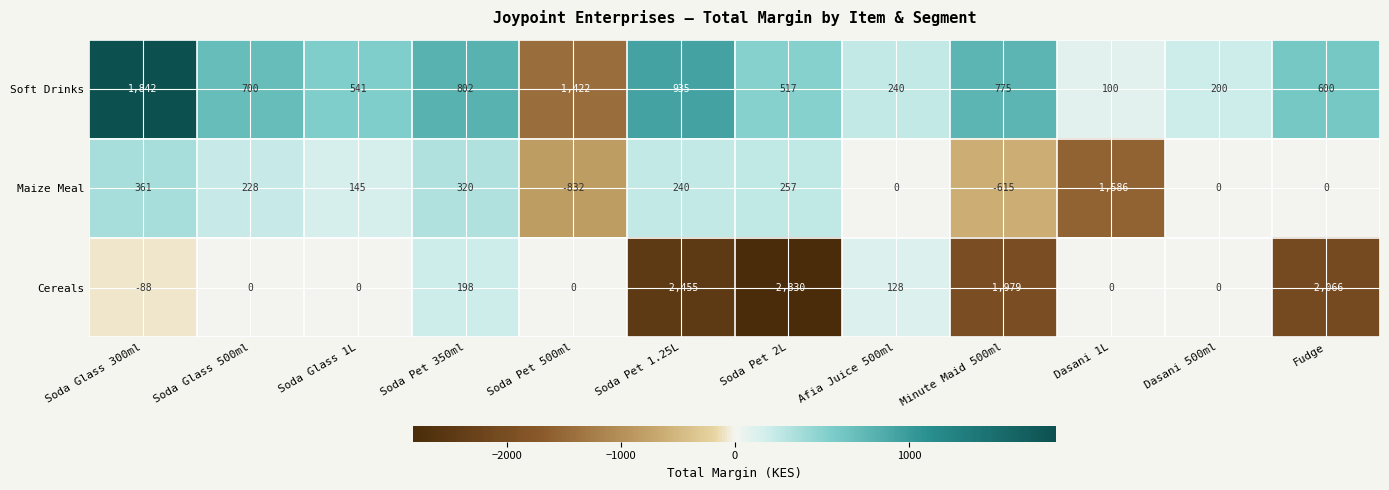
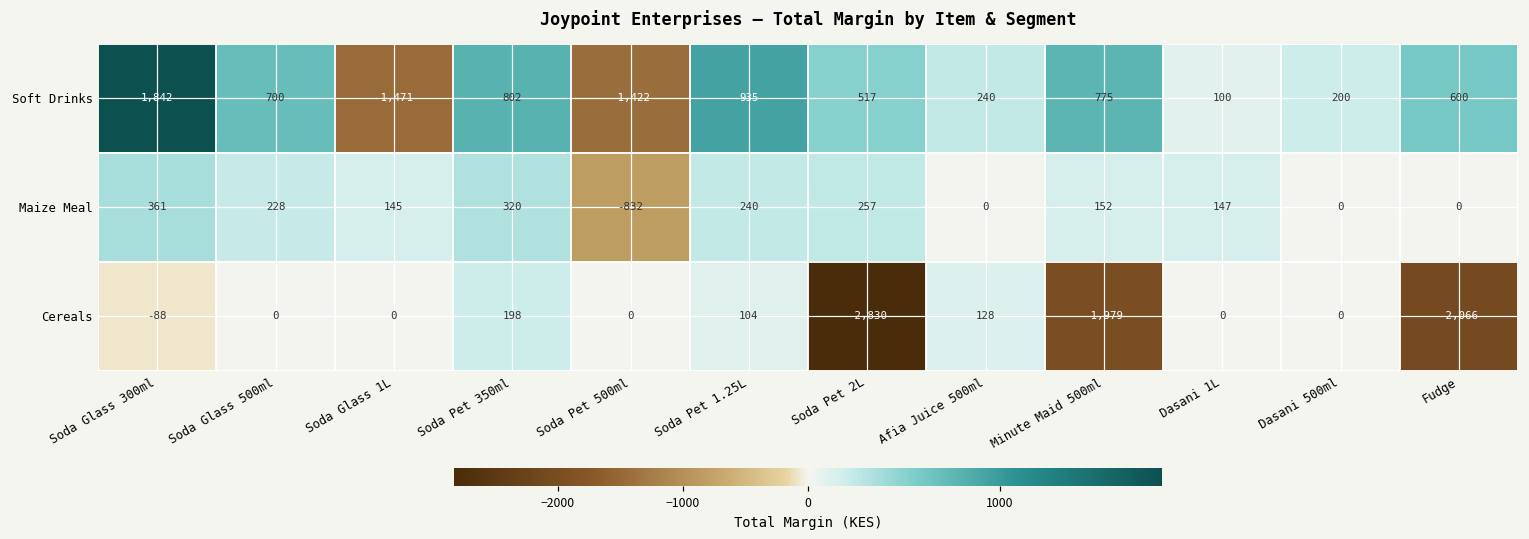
  {
    "Soft Drinks": {
      "Soda Glass 300ml": "1,842",
      "Soda Glass 500ml": "700",
-     "Soda Glass 1L": "541",
+     "Soda Glass 1L": "-1,471",
      "Soda Pet 350ml": "802",
      "Soda Pet 500ml": "-1,422",
      "Soda Pet 1.25L": "935",
      "Soda Pet 2L": "517",
      "Afia Juice 500ml": "240",
      "Minute Maid 500ml": "775",
      "Dasani 1L": "100",
      "Dasani 500ml": "200",
      "Fudge": "600"
    },
    "Maize Meal": {
      "Soda Glass 300ml": "361",
      "Soda Glass 500ml": "228",
      "Soda Glass 1L": "145",
      "Soda Pet 350ml": "320",
      "Soda Pet 500ml": "-832",
      "Soda Pet 1.25L": "240",
      "Soda Pet 2L": "257",
      "Afia Juice 500ml": "0",
-     "Minute Maid 500ml": "-615",
-     "Dasani 1L": "-1,586",
+     "Minute Maid 500ml": "152",
+     "Dasani 1L": "147",
      "Dasani 500ml": "0",
      "Fudge": "0"
    },
    "Cereals": {
      "Soda Glass 300ml": "-88",
      "Soda Glass 500ml": "0",
      "Soda Glass 1L": "0",
      "Soda Pet 350ml": "198",
      "Soda Pet 500ml": "0",
-     "Soda Pet 1.25L": "-2,455",
+     "Soda Pet 1.25L": "104",
      "Soda Pet 2L": "-2,830",
      "Afia Juice 500ml": "128",
      "Minute Maid 500ml": "-1,979",
      "Dasani 1L": "0",
      "Dasani 500ml": "0",
      "Fudge": "-2,066"
    }
  }
